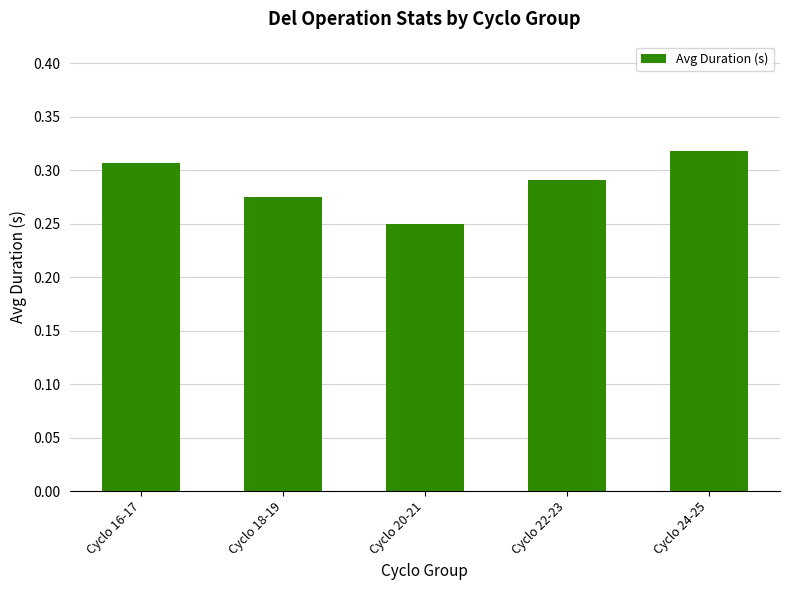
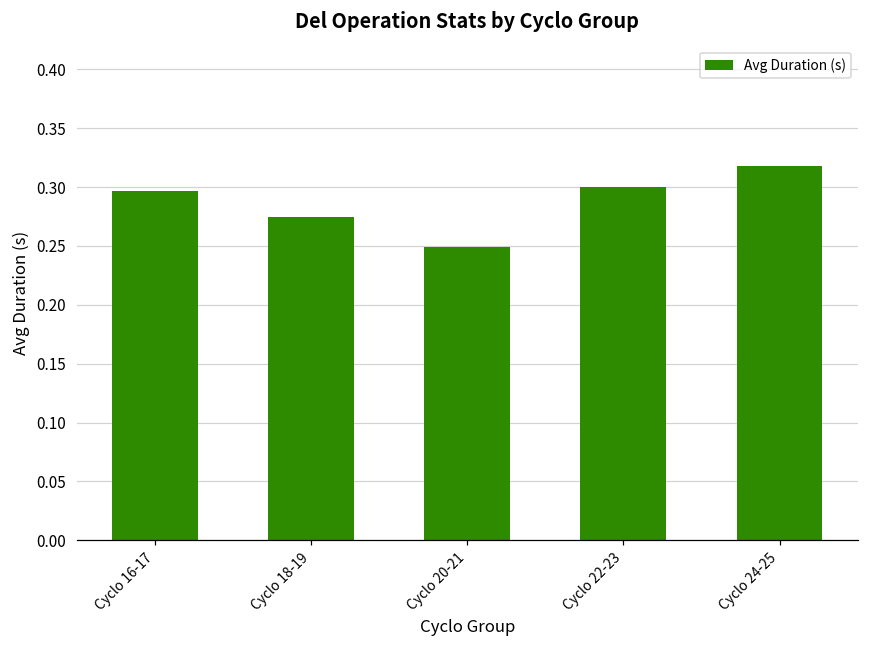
  {
-   "Cyclo 16-17": 0.307,
+   "Cyclo 16-17": 0.297,
    "Cyclo 18-19": 0.275,
    "Cyclo 20-21": 0.250,
-   "Cyclo 22-23": 0.291,
+   "Cyclo 22-23": 0.300,
    "Cyclo 24-25": 0.318
  }
